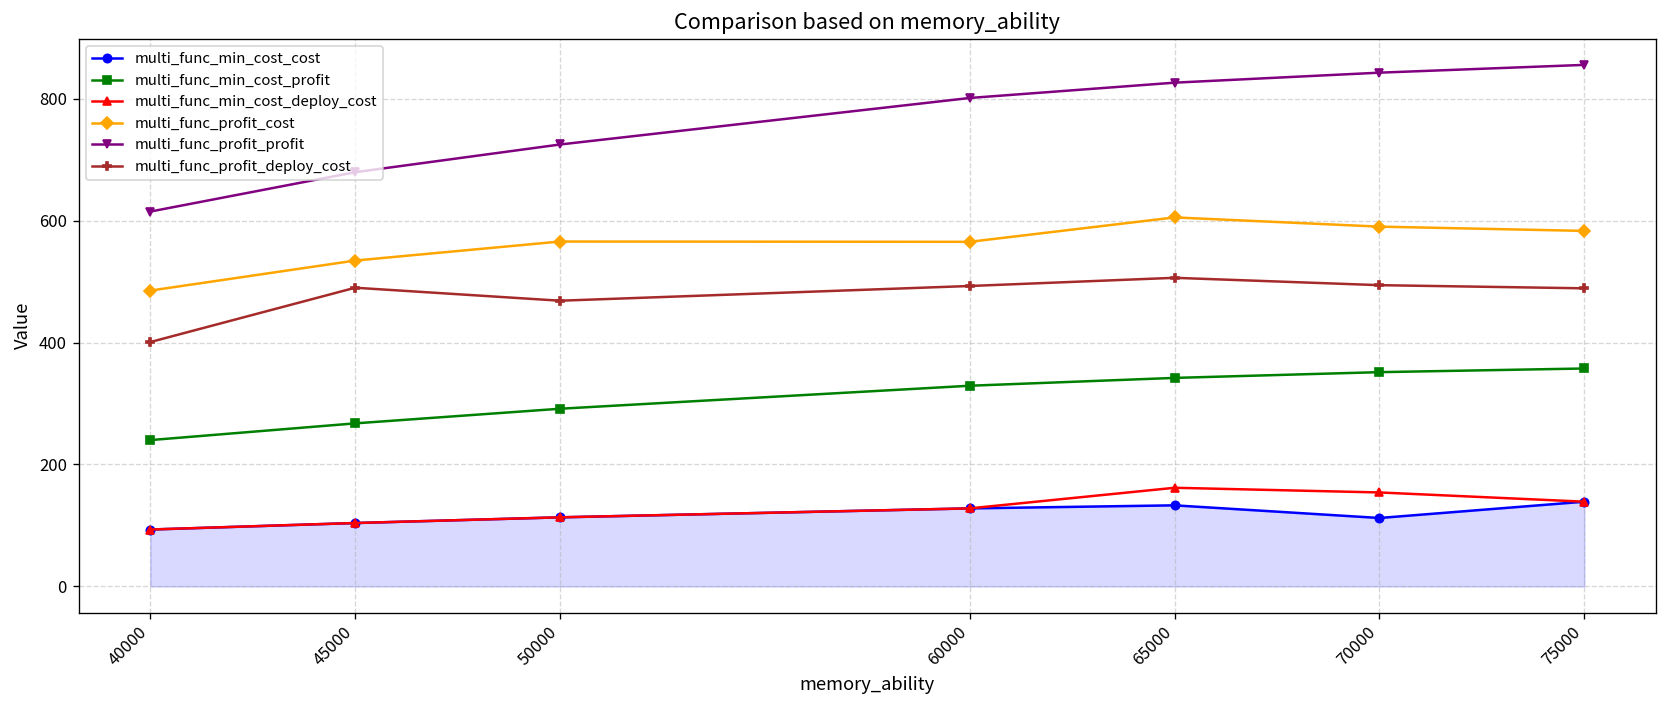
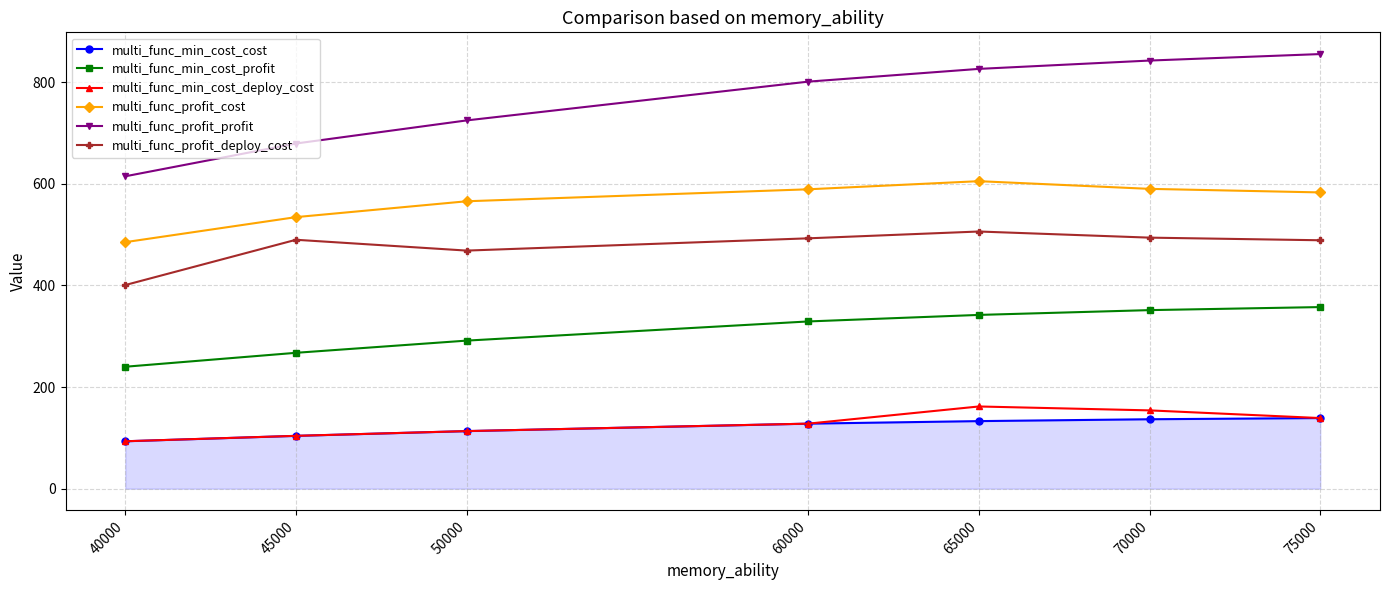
  {
    "multi_func_min_cost_cost": {
      "65000": 130,
-     "70000": 110
+     "70000": 140
    },
    "multi_func_min_cost_profit": {
      "40000": 240,
      "45000": 270,
      "50000": 290,
      "60000": 330,
      "65000": 340,
      "70000": 350,
      "75000": 360
    },
    "multi_func_min_cost_deploy_cost": {
      "65000": 160,
      "70000": 150
    },
    "multi_func_profit_cost": {
      "40000": 490,
      "45000": 530,
      "50000": 570,
-     "60000": 570,
+     "60000": 590,
      "65000": 610,
      "70000": 590,
      "75000": 580
    },
    "multi_func_profit_profit": {
      "40000": 610,
      "50000": 720,
      "60000": 800,
      "65000": 830,
      "70000": 840,
      "75000": 860
    },
    "multi_func_profit_deploy_cost": {
      "40000": 400,
      "45000": 490,
      "50000": 470,
      "60000": 490,
      "65000": 510,
      "70000": 490,
      "75000": 490
    }
  }
